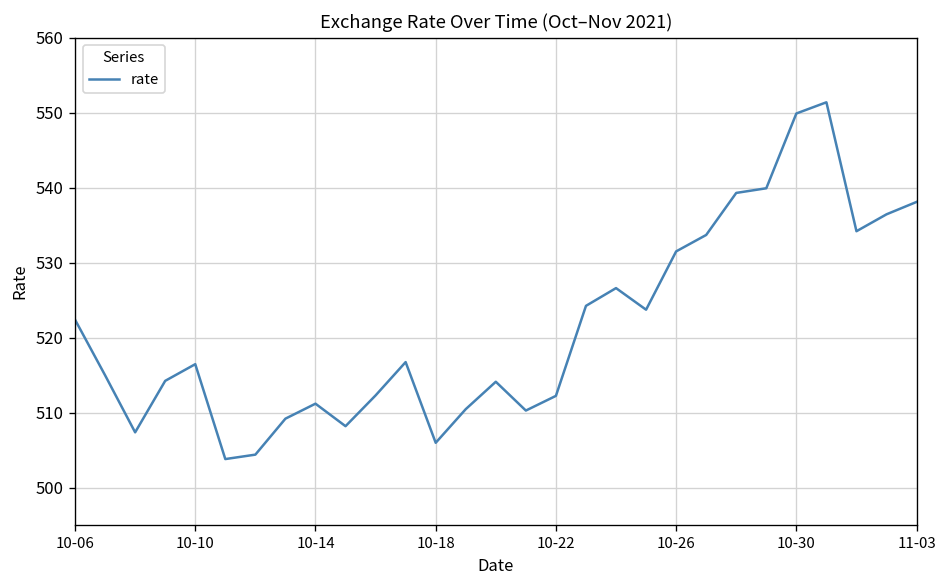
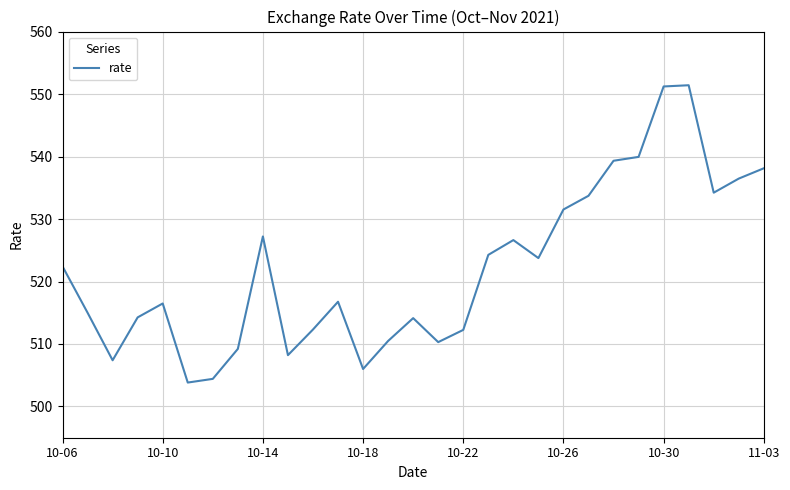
  {
    "10-06": 522,
    "10-10": 516,
-   "10-14": 511,
+   "10-14": 527,
    "10-18": 506,
    "10-22": 512,
    "10-26": 532,
-   "10-30": 550,
+   "10-30": 551,
    "11-03": 538
  }
